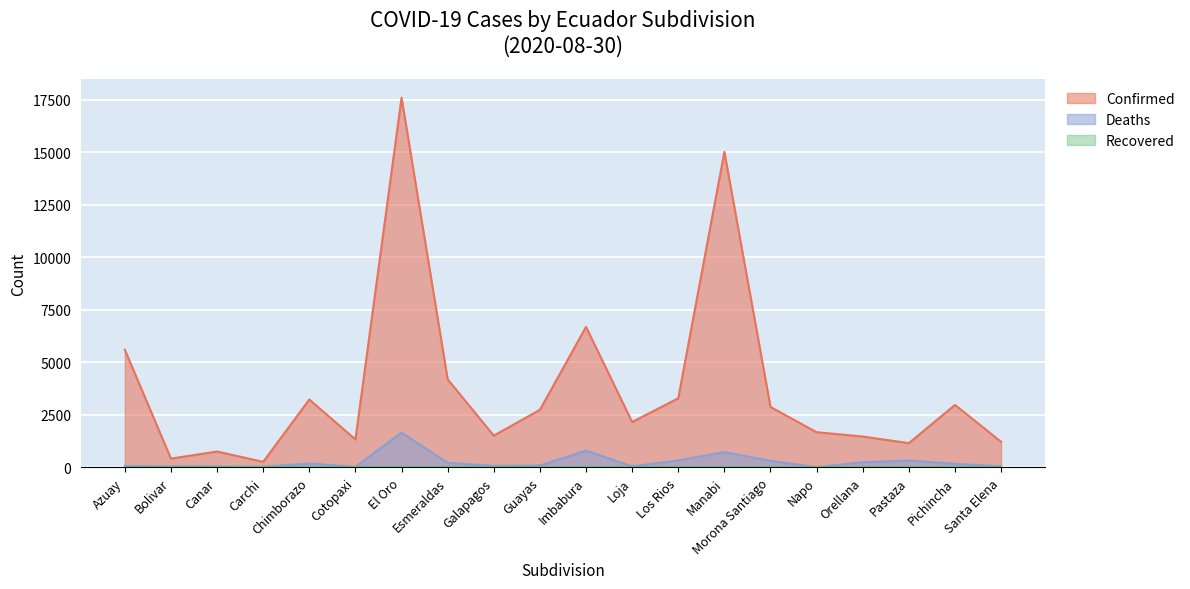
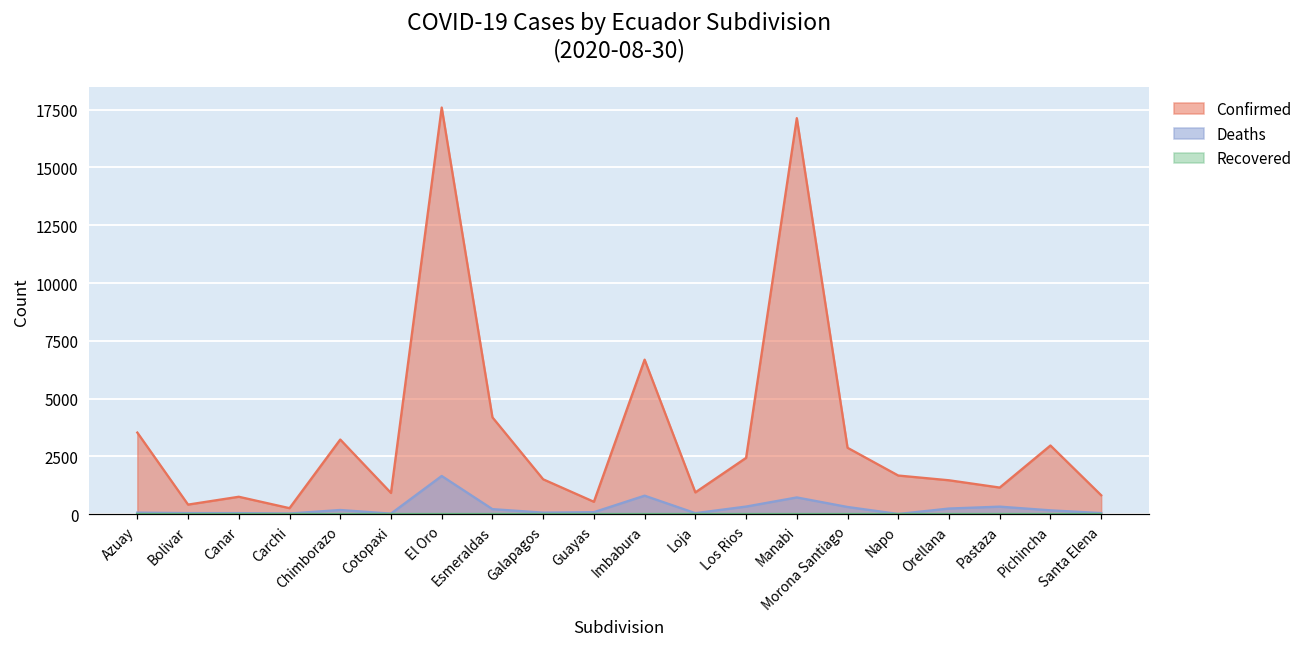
  {
    "Confirmed": {
-     "Azuay": 5600,
+     "Azuay": 3500,
      "Bolivar": 400,
      "Canar": 800,
      "Carchi": 300,
      "Chimborazo": 3200,
-     "Cotopaxi": 1300,
+     "Cotopaxi": 900,
      "El Oro": 17600,
      "Esmeraldas": 4200,
      "Galapagos": 1500,
-     "Guayas": 2700,
+     "Guayas": 500,
      "Imbabura": 6700,
-     "Loja": 2200,
-     "Los Rios": 3300,
-     "Manabi": 15000,
+     "Loja": 900,
+     "Los Rios": 2400,
+     "Manabi": 17100,
      "Morona Santiago": 2900,
      "Napo": 1700,
      "Orellana": 1500,
      "Pastaza": 1200,
      "Pichincha": 3000,
-     "Santa Elena": 1200
+     "Santa Elena": 800
    }
  }
